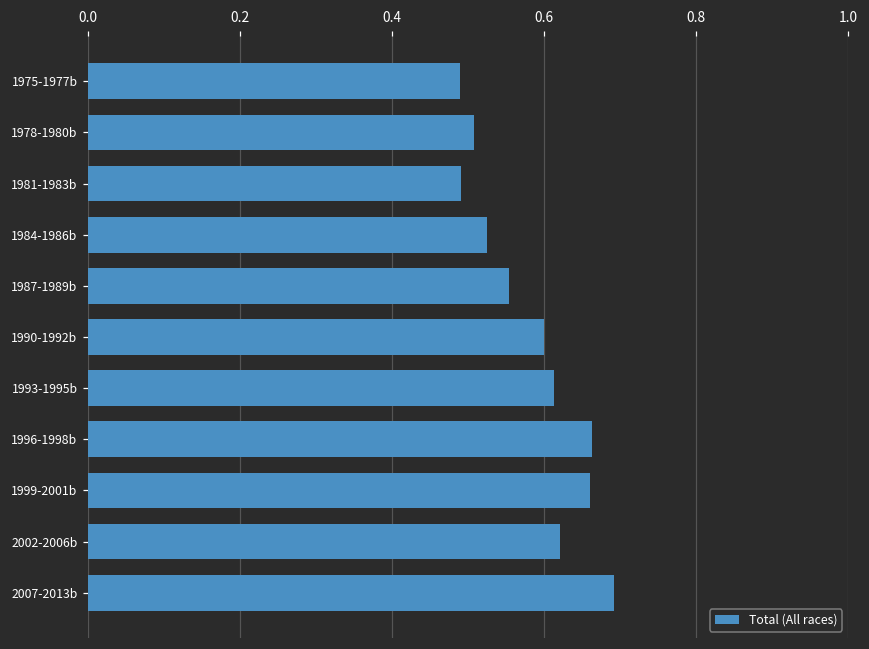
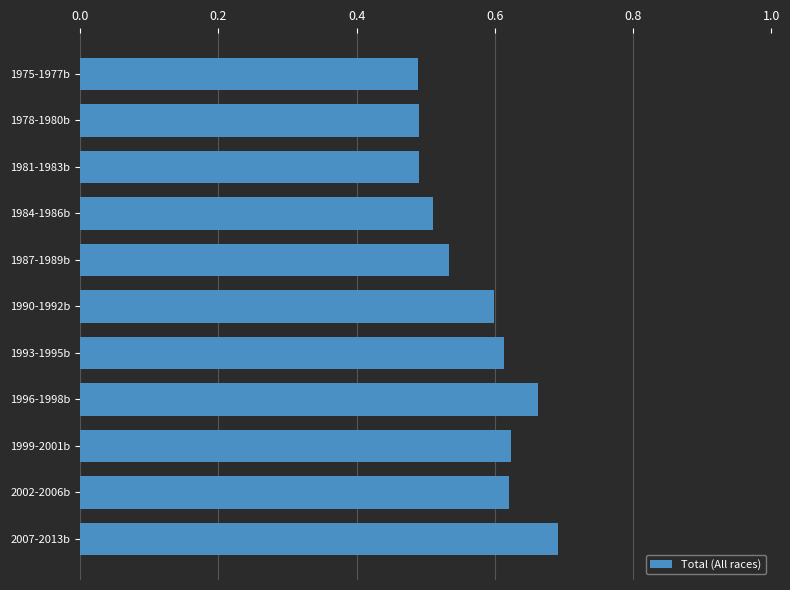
  {
    "1975-1977b": 0.49,
-   "1978-1980b": 0.51,
+   "1978-1980b": 0.49,
    "1981-1983b": 0.49,
-   "1984-1986b": 0.52,
-   "1987-1989b": 0.55,
+   "1984-1986b": 0.51,
+   "1987-1989b": 0.53,
    "1990-1992b": 0.60,
    "1993-1995b": 0.61,
    "1996-1998b": 0.66,
-   "1999-2001b": 0.66,
+   "1999-2001b": 0.62,
    "2002-2006b": 0.62,
    "2007-2013b": 0.69
  }
